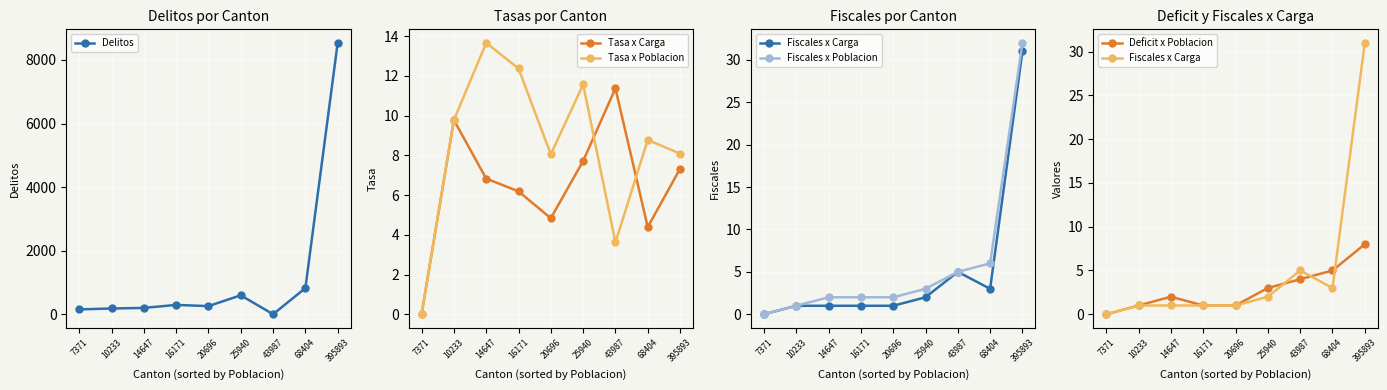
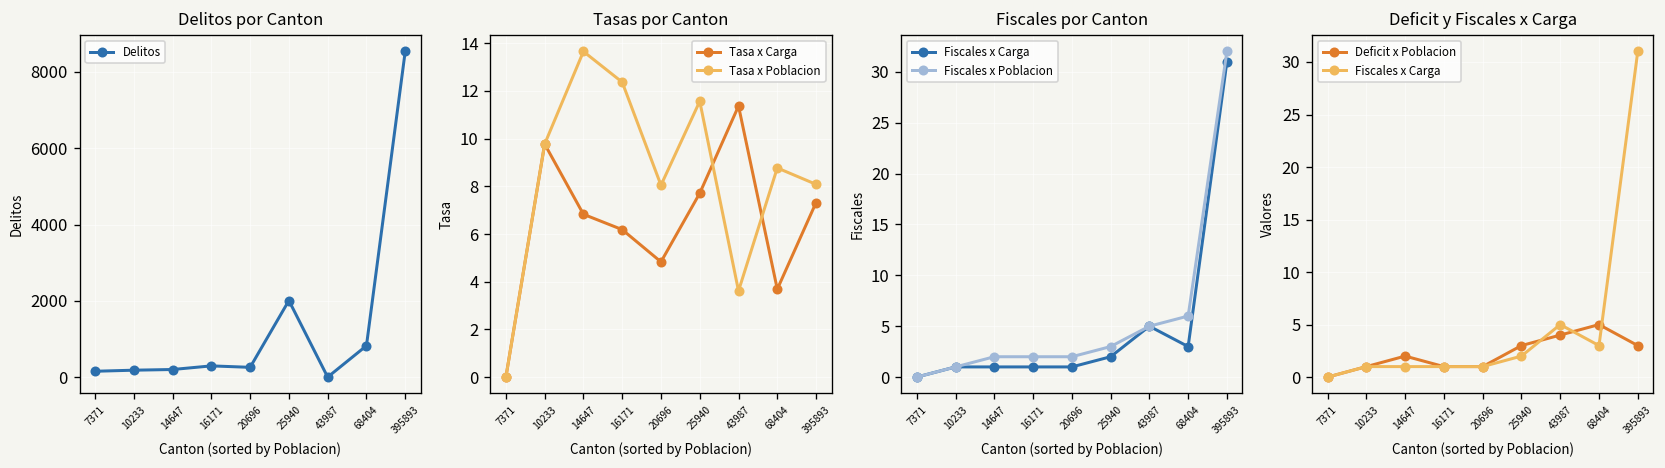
  {
    "Delitos por Canton": {
      "7371": 200,
      "10233": 200,
      "14647": 200,
      "16171": 300,
      "20696": 300,
-     "25940": 600,
+     "25940": 2000,
      "43987": 0,
      "68404": 800,
      "395893": 8500
    },
    "Tasas por Canton": {
      "Tasa x Carga": {
        "14647": 6.8,
        "16171": 6.2,
        "20696": 4.8,
        "25940": 7.7,
        "43987": 11.4,
-       "68404": 4.4,
+       "68404": 3.7,
        "395893": 7.3
      },
      "Tasa x Poblacion": {
        "14647": 13.7,
        "16171": 12.4,
        "20696": 8.0,
        "25940": 11.6,
        "43987": 3.6,
        "68404": 8.8,
        "395893": 8.1
      }
    },
    "Fiscales por Canton": {
      "Fiscales x Poblacion": {
        "14647": 2,
        "16171": 2,
        "20696": 2,
        "25940": 3,
        "68404": 6,
        "395893": 32
      }
    },
    "Deficit y Fiscales x Carga": {
      "Deficit x Poblacion": {
        "14647": 2,
        "25940": 3,
        "43987": 4,
        "68404": 5,
-       "395893": 8
+       "395893": 3
      },
      "Fiscales x Carga": {
        "14647": 1,
        "25940": 2,
        "43987": 5,
        "68404": 3,
        "395893": 31
      }
    }
  }
